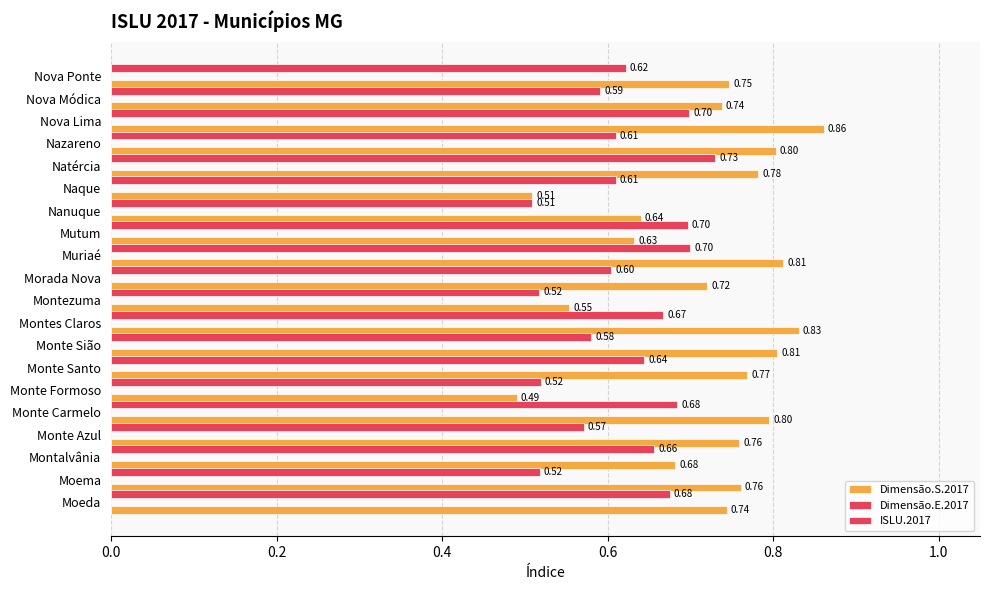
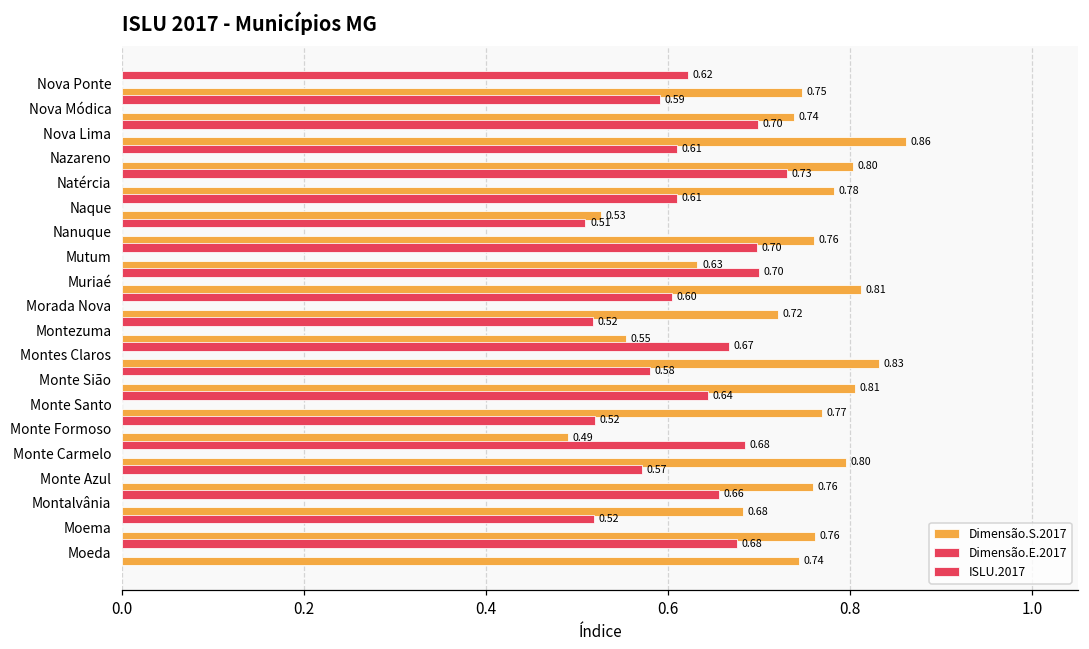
  {
    "Dimensão.S.2017": {
      "Nova Ponte": 0.75,
      "Nova Módica": 0.74,
      "Nova Lima": 0.86,
      "Nazareno": 0.80,
      "Natércia": 0.78,
-     "Naque": 0.51,
-     "Nanuque": 0.64,
+     "Naque": 0.53,
+     "Nanuque": 0.76,
      "Mutum": 0.63,
      "Muriaé": 0.81,
      "Morada Nova": 0.72,
      "Montezuma": 0.55,
      "Montes Claros": 0.83,
      "Monte Sião": 0.81,
      "Monte Santo": 0.77,
      "Monte Formoso": 0.49,
      "Monte Carmelo": 0.80,
      "Monte Azul": 0.76,
      "Montalvânia": 0.68,
      "Moema": 0.76,
      "Moeda": 0.74
    }
  }
